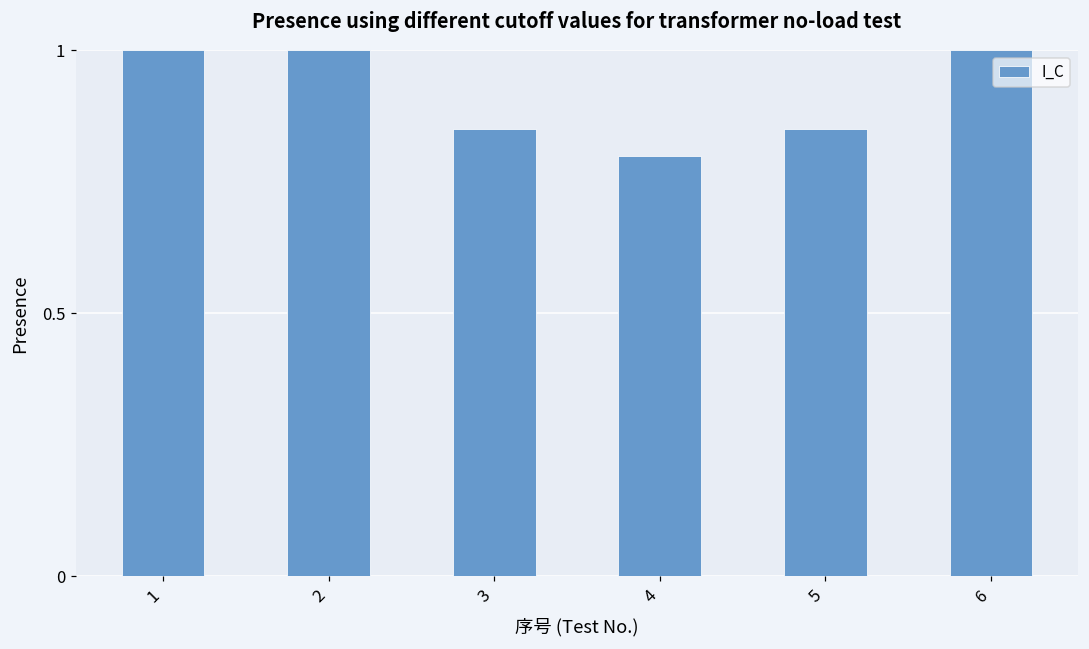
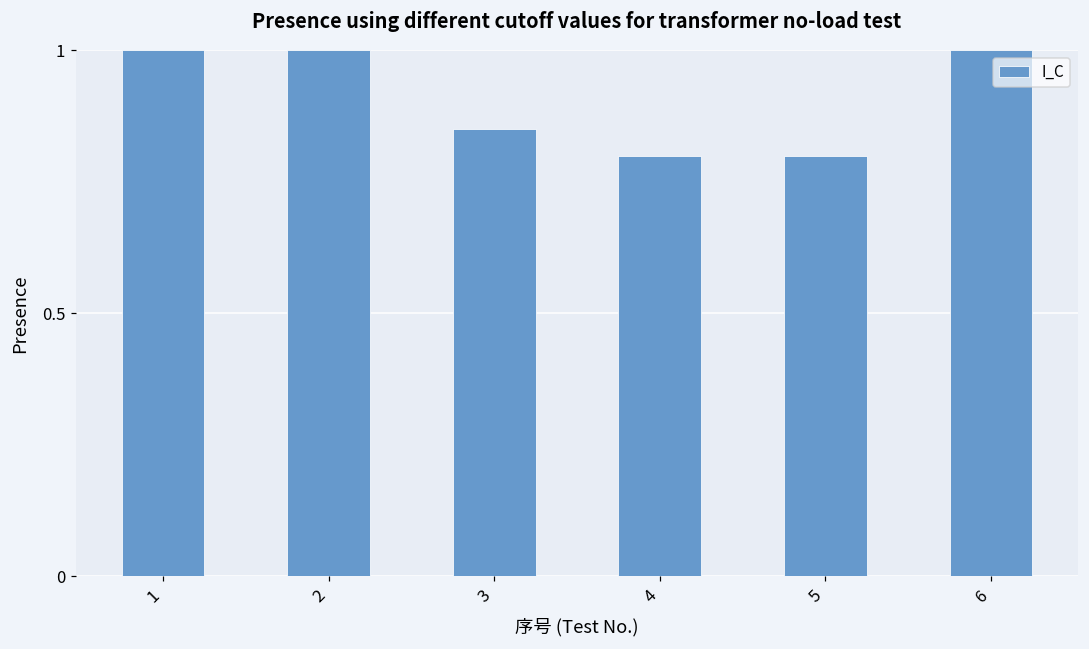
  {
    "1": 1.00,
    "2": 1.00,
    "3": 0.85,
    "4": 0.80,
-   "5": 0.85,
+   "5": 0.80,
    "6": 1.00
  }
